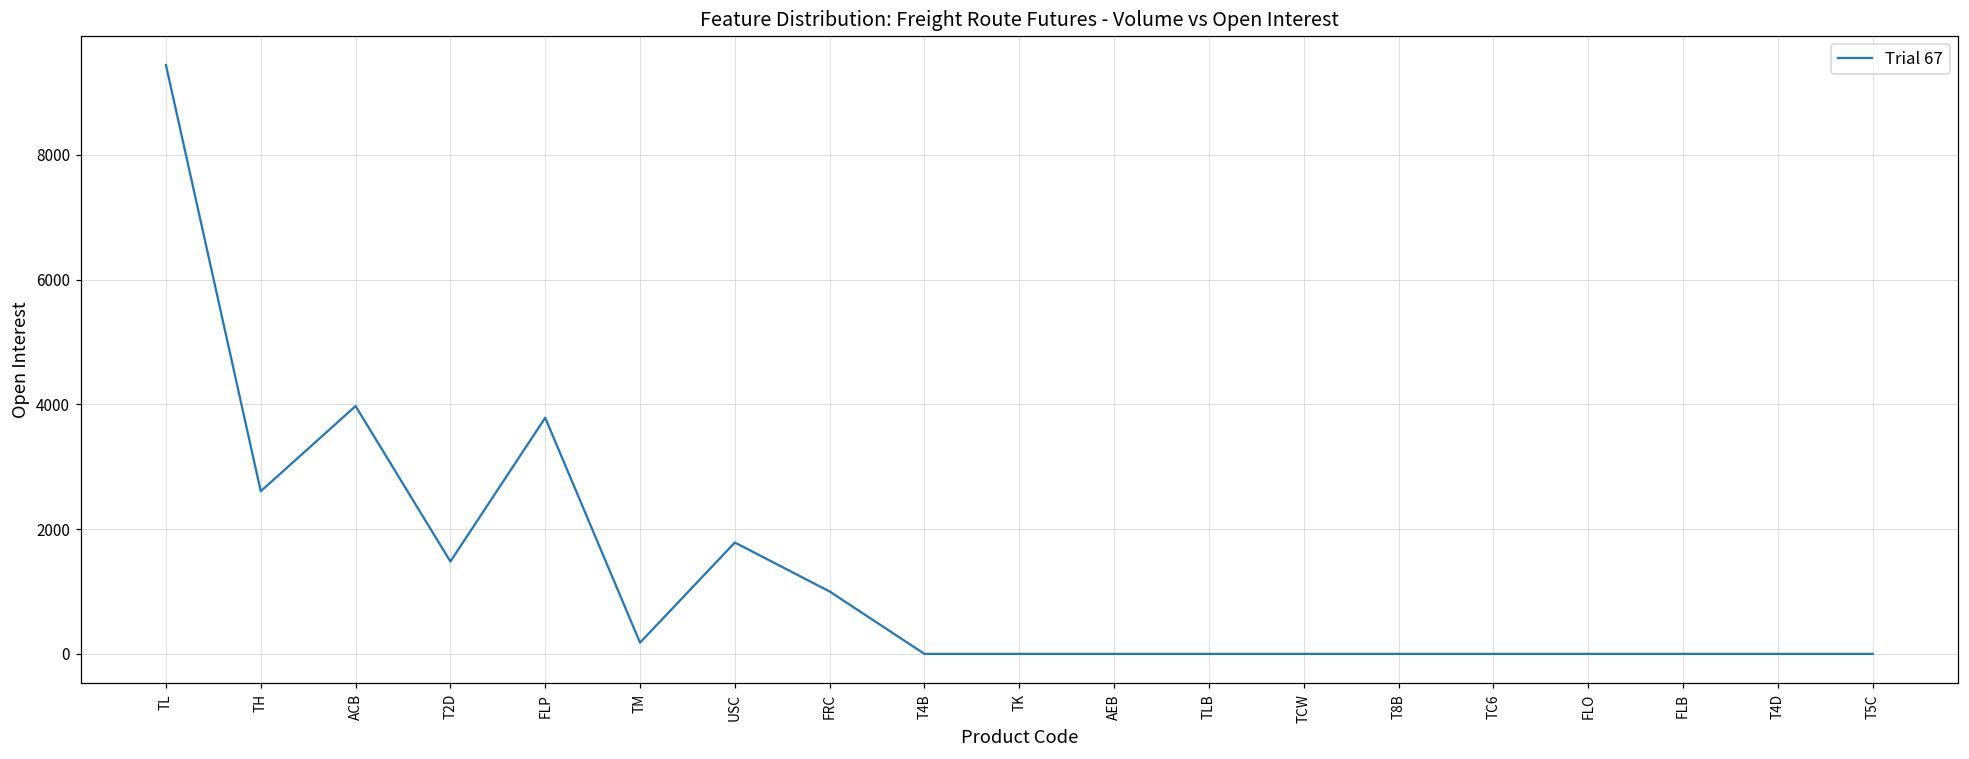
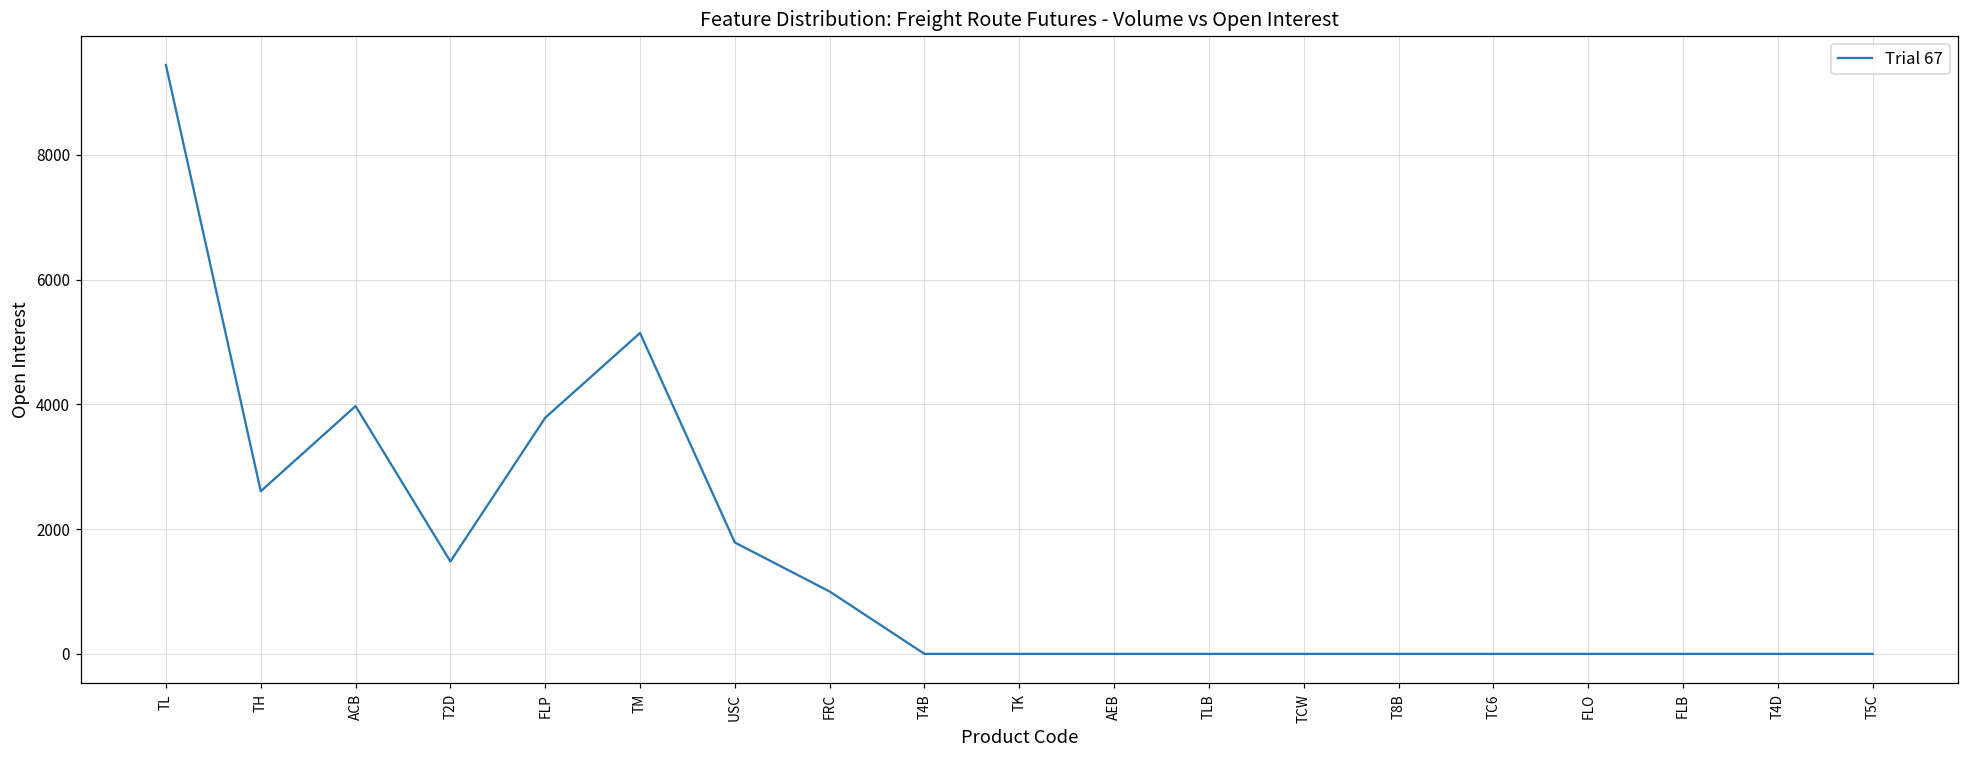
  {
    "TL": 9400,
    "TH": 2600,
    "ACB": 4000,
    "T2D": 1500,
    "FLP": 3800,
-   "TM": 200,
+   "TM": 5100,
    "USC": 1800,
    "FRC": 1000,
    "T4B": 0,
    "TK": 0,
    "AEB": 0,
    "TLB": 0,
    "TCW": 0,
    "T8B": 0,
    "TC6": 0,
    "FLO": 0,
    "FLB": 0,
    "T4D": 0,
    "T5C": 0
  }
